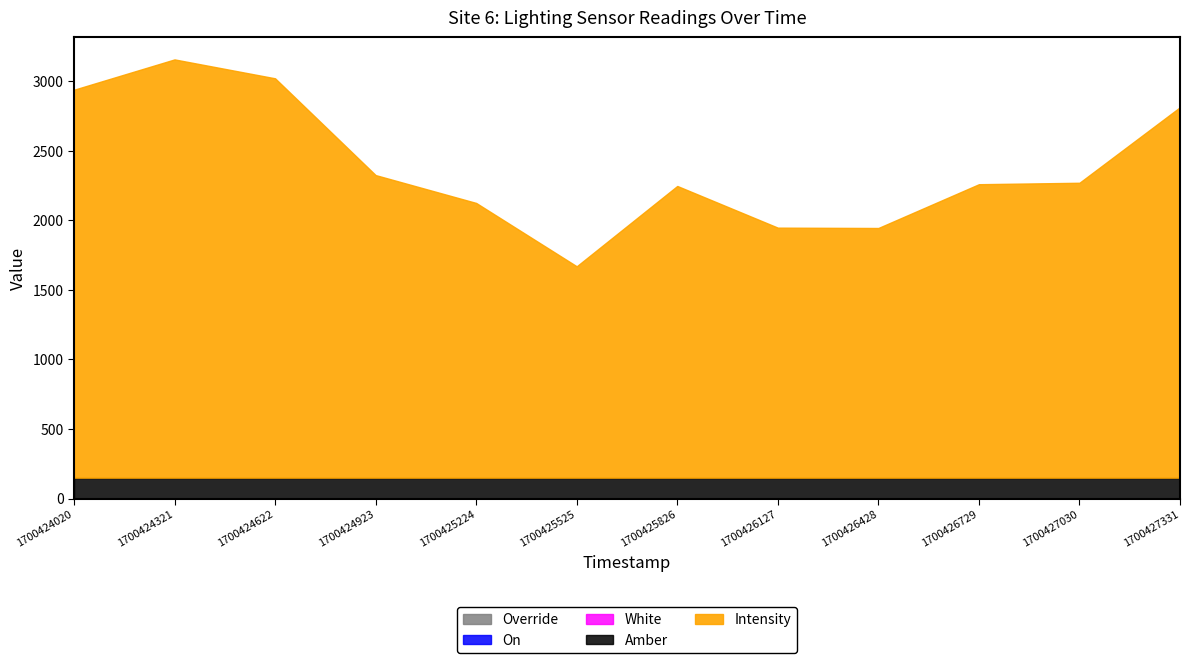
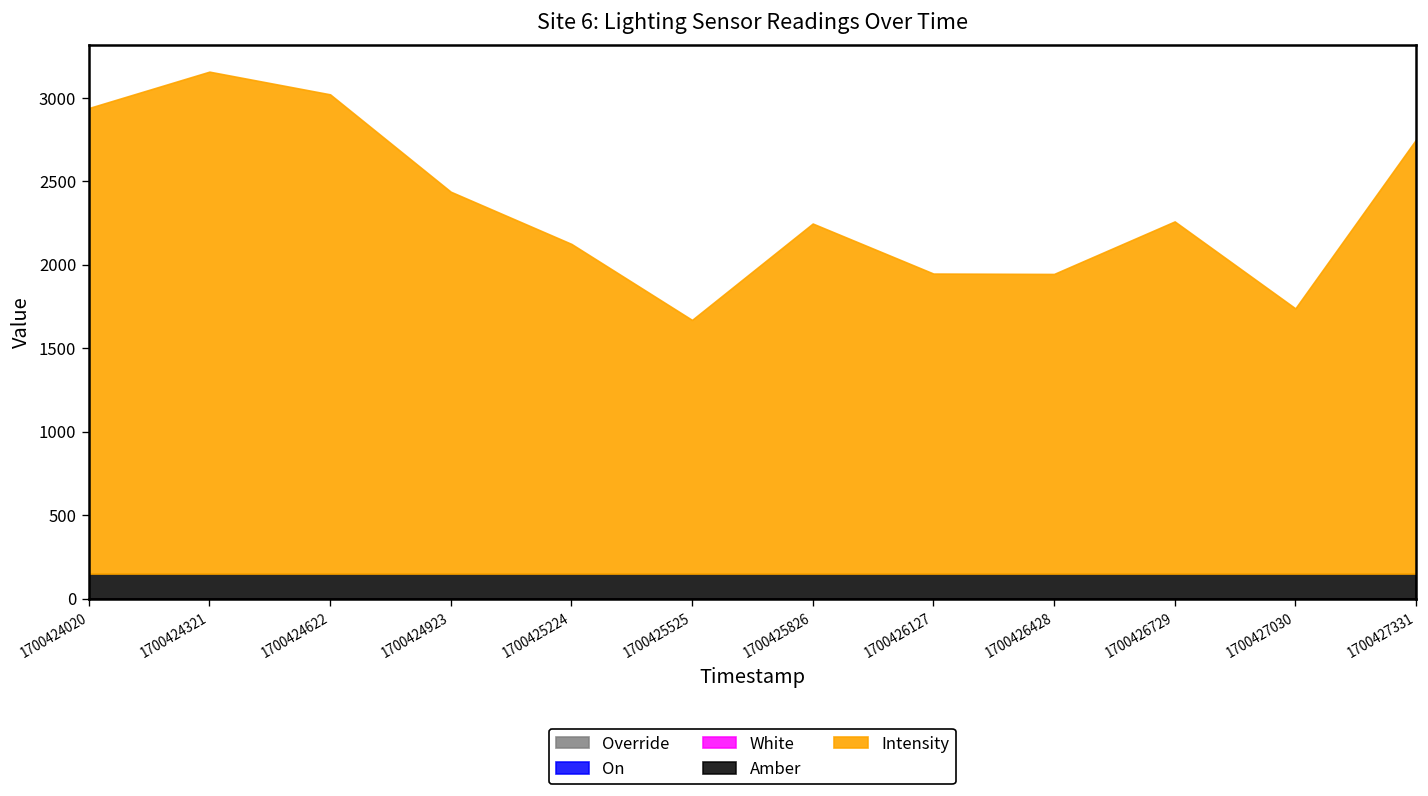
  {
    "White": {
      "1700424020": 0,
      "1700424321": 0,
      "1700424622": 0,
      "1700424923": 0,
      "1700425224": 0,
      "1700425525": 0,
      "1700425826": 0,
      "1700426127": 0,
      "1700426428": 0,
      "1700426729": 0,
      "1700427030": 0,
      "1700427331": 0
    },
    "Amber": {
      "1700424020": 150,
      "1700424321": 150,
      "1700424622": 150,
      "1700424923": 150,
      "1700425224": 150,
      "1700425525": 150,
      "1700425826": 150,
      "1700426127": 150,
      "1700426428": 150,
      "1700426729": 150,
      "1700427030": 150,
      "1700427331": 150
    },
    "Intensity": {
      "1700424020": 2790,
      "1700424321": 3010,
      "1700424622": 2870,
-     "1700424923": 2180,
+     "1700424923": 2290,
      "1700425224": 1970,
      "1700425525": 1520,
      "1700425826": 2100,
      "1700426127": 1800,
      "1700426428": 1790,
      "1700426729": 2110,
-     "1700427030": 2120,
-     "1700427331": 2660
+     "1700427030": 1590,
+     "1700427331": 2600
    }
  }
